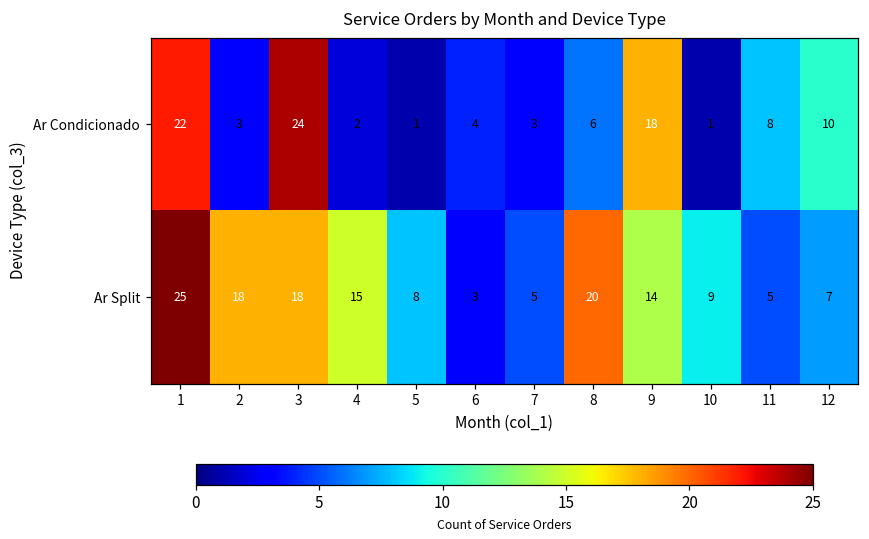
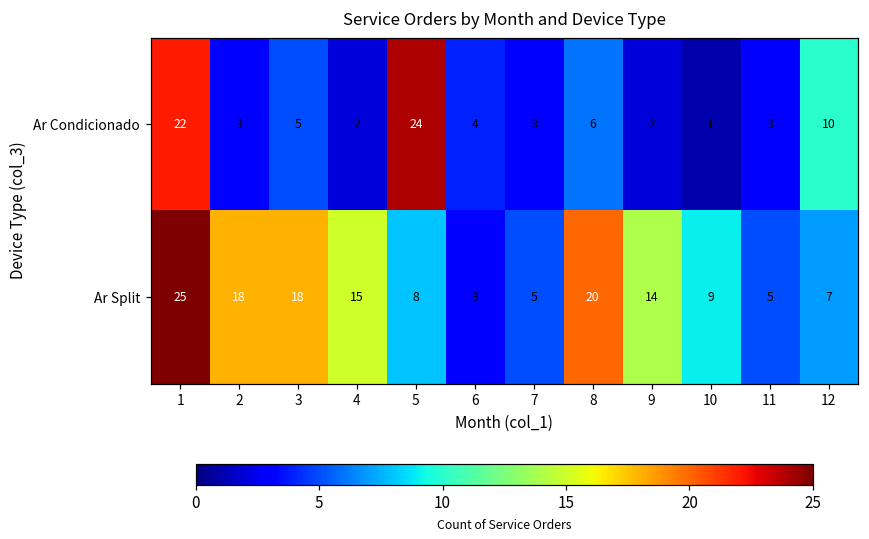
  {
    "Ar Condicionado": {
      "1": 22,
      "2": 3,
-     "3": 24,
+     "3": 5,
      "4": 2,
-     "5": 1,
+     "5": 24,
      "6": 4,
      "7": 3,
      "8": 6,
-     "9": 18,
+     "9": 2,
      "10": 1,
-     "11": 8,
+     "11": 3,
      "12": 10
    },
    "Ar Split": {
      "1": 25,
      "2": 18,
      "3": 18,
      "4": 15,
      "5": 8,
      "6": 3,
      "7": 5,
      "8": 20,
      "9": 14,
      "10": 9,
      "11": 5,
      "12": 7
    }
  }
